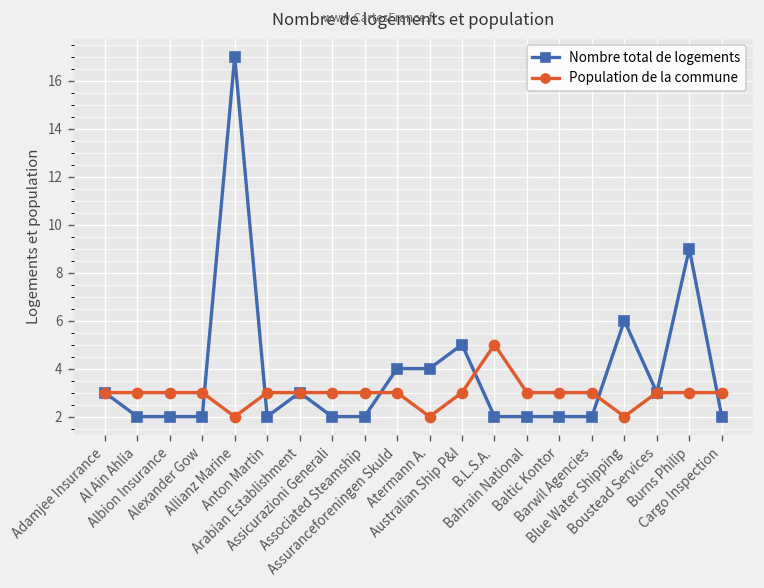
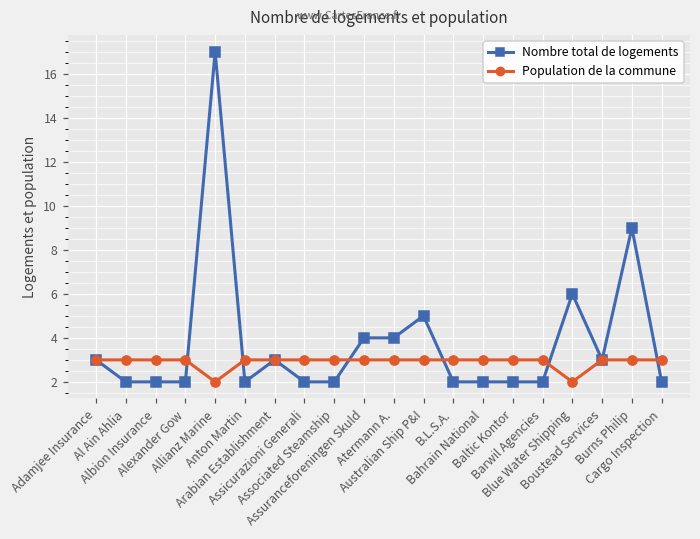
  {
    "Nombre total de logements": {
      "Al Ain Ahlia": 2,
      "Albion Insurance": 2,
      "Alexander Gow": 2,
      "Allianz Marine": 17,
      "Anton Martin": 2,
      "Assicurazioni Generali": 2,
      "Associated Steamship": 2,
      "Assuranceforeningen Skuld": 4,
      "Atermann A.": 4,
      "Australian Ship P&I": 5,
      "B.L.S.A.": 2,
      "Bahrain National": 2,
      "Baltic Kontor": 2,
      "Barwil Agencies": 2,
      "Blue Water Shipping": 6,
      "Burns Philip": 9,
      "Cargo Inspection": 2
    },
    "Population de la commune": {
      "Al Ain Ahlia": 3,
      "Albion Insurance": 3,
      "Alexander Gow": 3,
      "Allianz Marine": 2,
      "Anton Martin": 3,
      "Assicurazioni Generali": 3,
      "Associated Steamship": 3,
      "Assuranceforeningen Skuld": 3,
-     "Atermann A.": 2,
+     "Atermann A.": 3,
      "Australian Ship P&I": 3,
-     "B.L.S.A.": 5,
+     "B.L.S.A.": 3,
      "Bahrain National": 3,
      "Baltic Kontor": 3,
      "Barwil Agencies": 3,
      "Blue Water Shipping": 2,
      "Burns Philip": 3,
      "Cargo Inspection": 3
    }
  }
